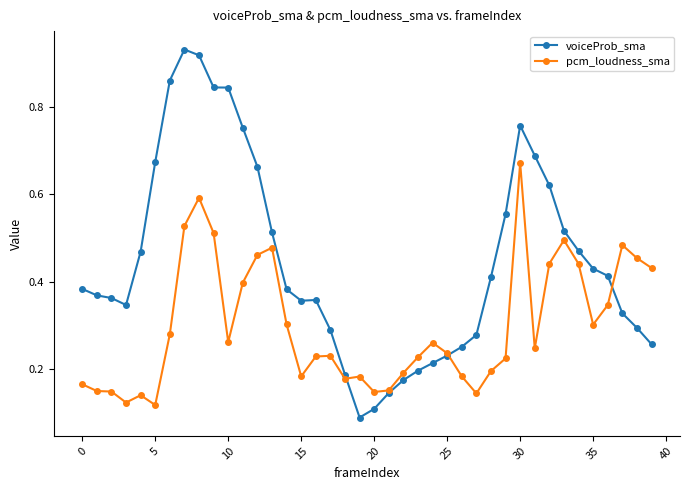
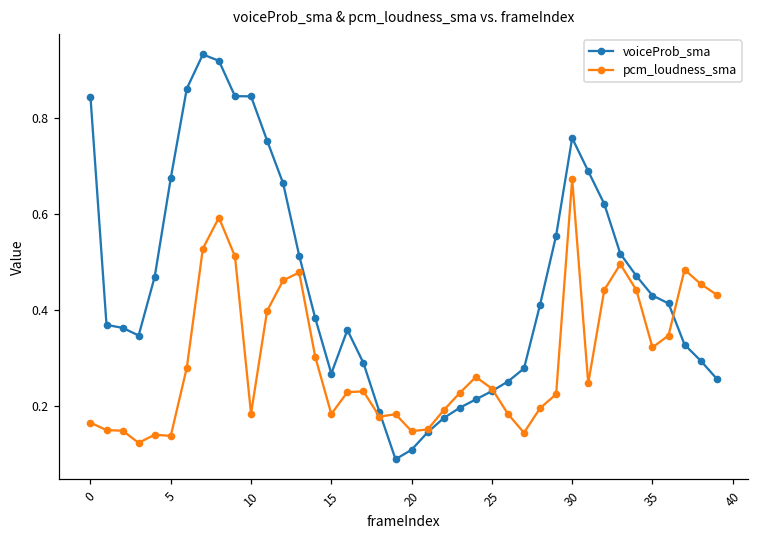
  {
    "voiceProb_sma": {
-     "0": 0.38,
+     "0": 0.84,
      "5": 0.67,
      "10": 0.84,
-     "15": 0.36,
+     "15": 0.27,
      "20": 0.11,
      "30": 0.76,
      "35": 0.43
    },
    "pcm_loudness_sma": {
      "0": 0.16,
-     "5": 0.12,
-     "10": 0.26,
+     "5": 0.14,
+     "10": 0.18,
      "15": 0.18,
      "20": 0.15,
      "30": 0.67,
-     "35": 0.30
+     "35": 0.32
    }
  }
